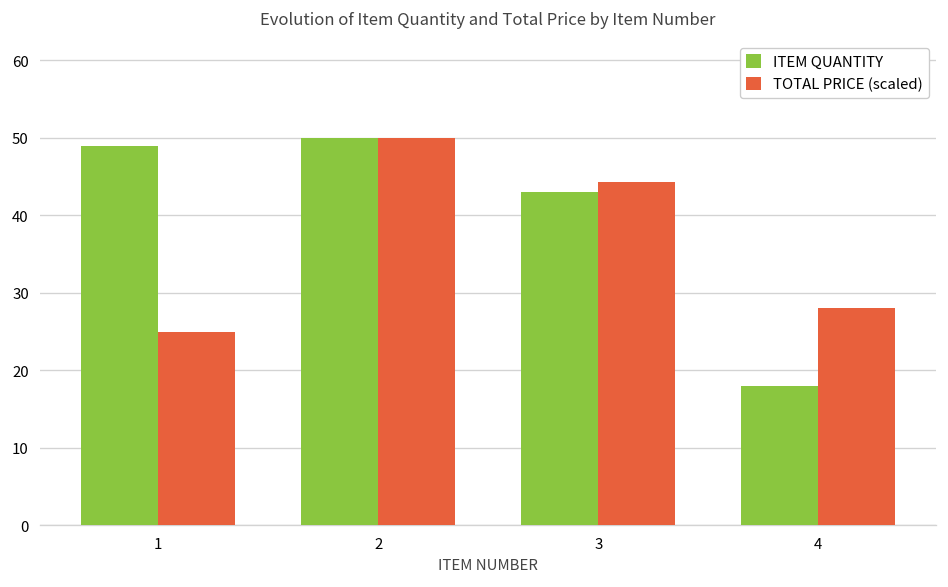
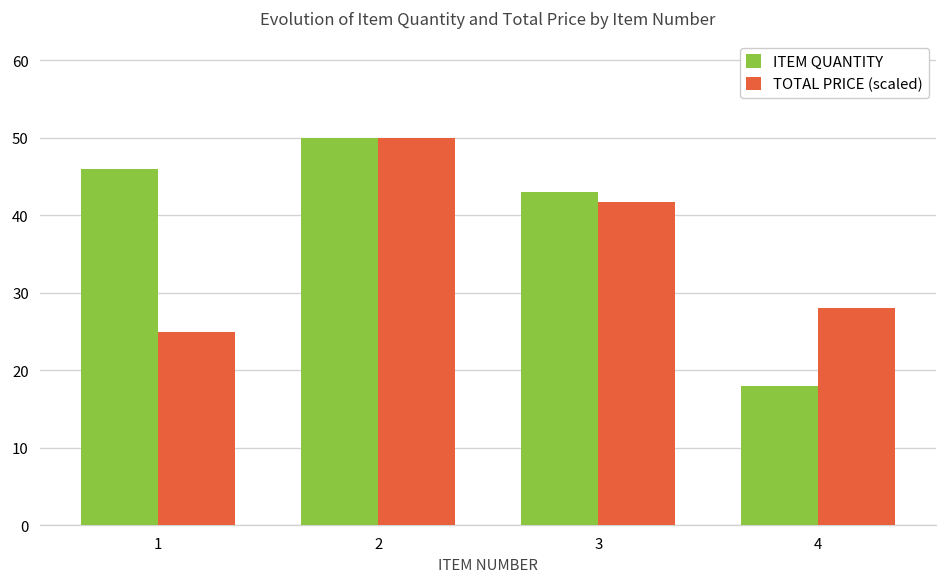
  {
    "ITEM QUANTITY": {
-     "1": 49,
+     "1": 46,
      "2": 50,
      "3": 43,
      "4": 18
    },
    "TOTAL PRICE (scaled)": {
      "1": 25,
      "2": 50,
-     "3": 44,
+     "3": 42,
      "4": 28
    }
  }
